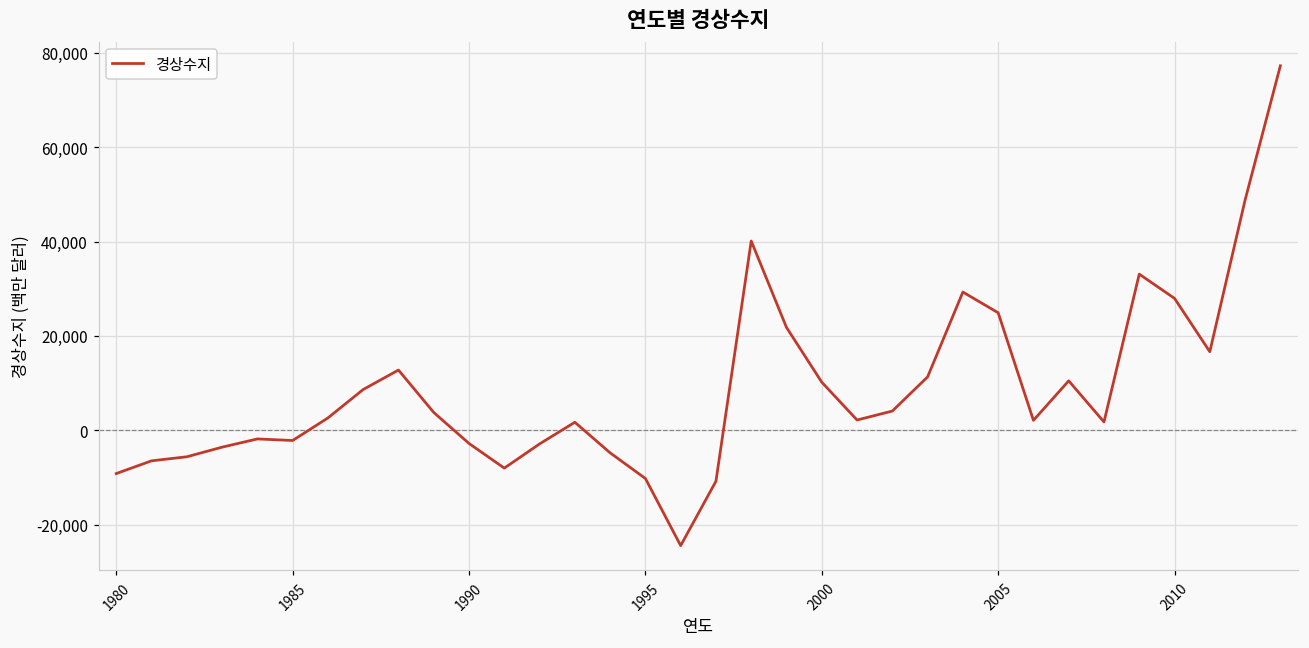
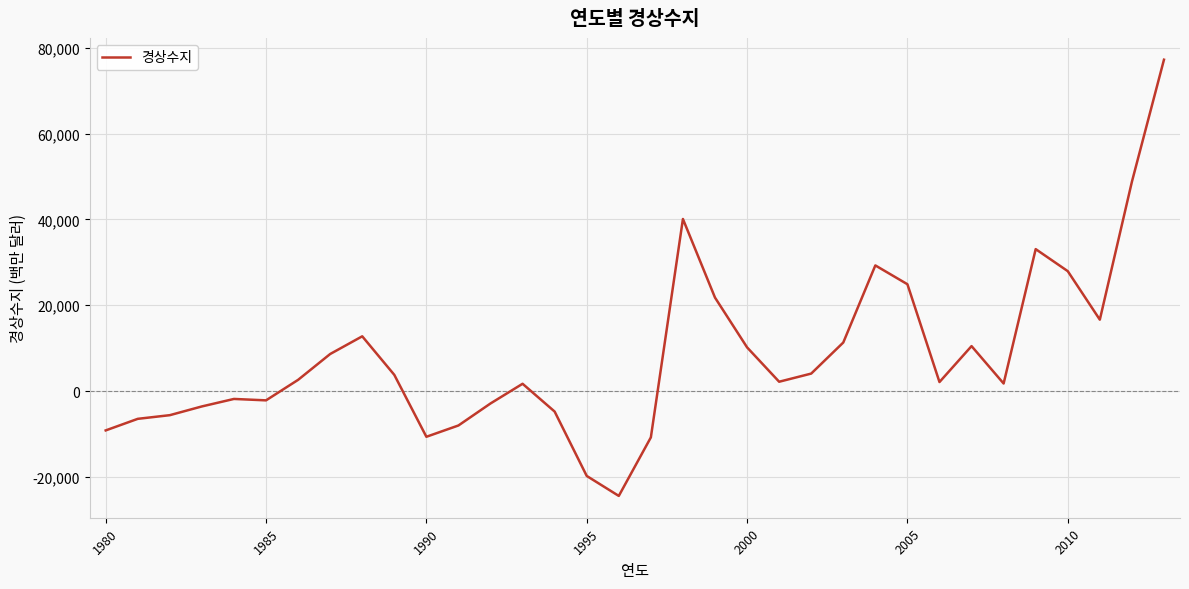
  {
    "1980": "-9,000",
    "1985": "-2,000",
-   "1990": "-3,000",
-   "1995": "-10,000",
+   "1990": "-11,000",
+   "1995": "-20,000",
    "2000": "10,000",
    "2005": "25,000",
    "2010": "28,000"
  }
